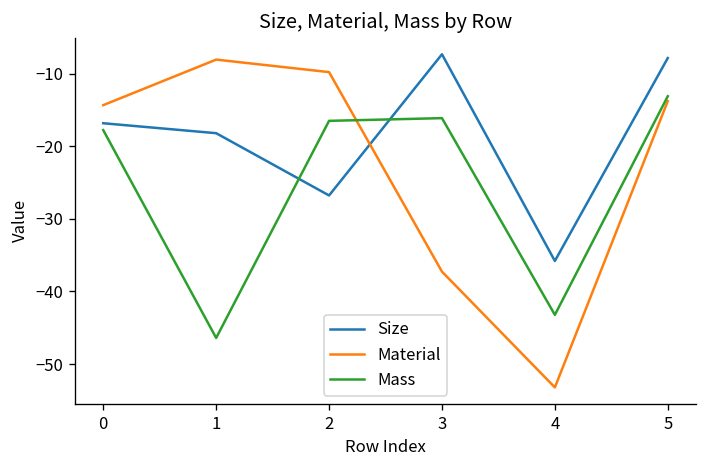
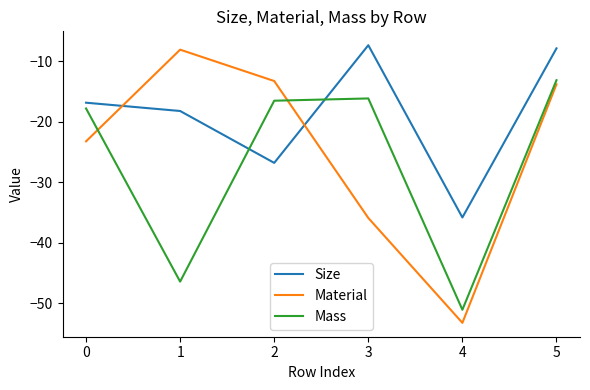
  {
    "Size": {
      "0": -17,
      "1": -18,
      "2": -27,
      "3": -7,
      "4": -36,
      "5": -8
    },
    "Material": {
-     "0": -14,
+     "0": -23,
      "1": -8,
-     "2": -10,
-     "3": -37,
+     "2": -13,
+     "3": -36,
      "4": -53,
      "5": -14
    },
    "Mass": {
      "0": -18,
      "1": -46,
      "2": -17,
      "3": -16,
-     "4": -43,
+     "4": -51,
      "5": -13
    }
  }
